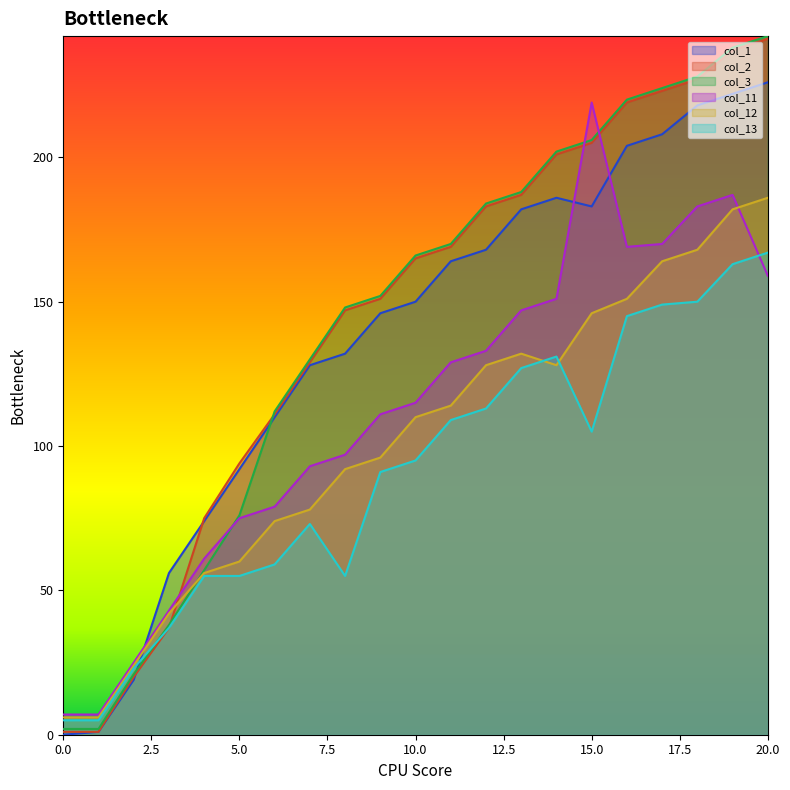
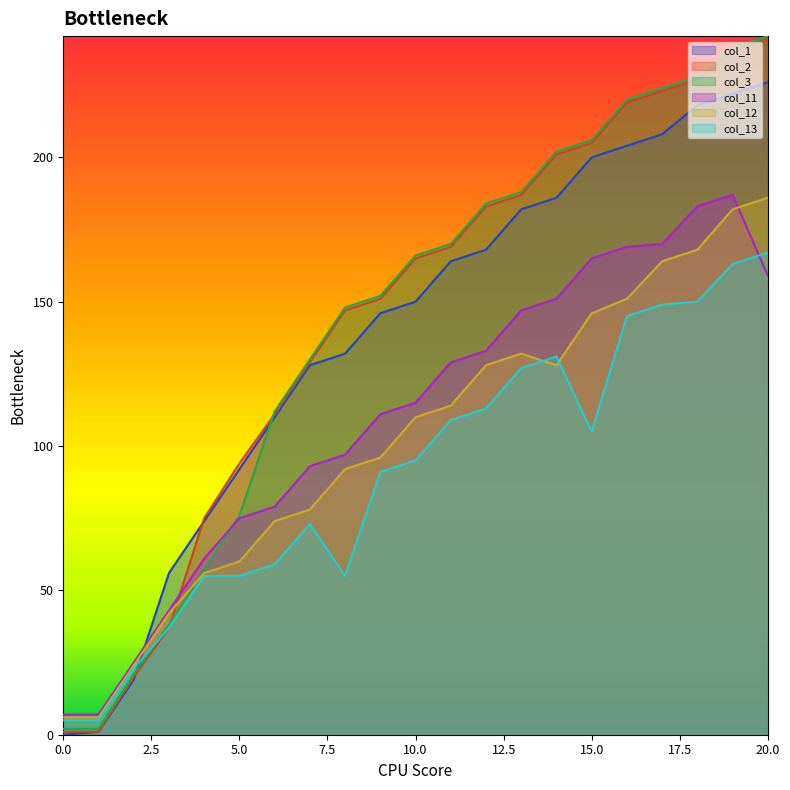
  {
    "col_1": {
      "0.0": 0,
      "5.0": 92,
      "10.0": 150,
-     "15.0": 183,
+     "15.0": 200,
      "20.0": 226
    },
    "col_3": {
      "0.0": 2,
      "5.0": 76,
      "10.0": 166,
      "15.0": 206,
      "20.0": 242
    },
    "col_11": {
      "0.0": 7,
      "5.0": 75,
      "10.0": 115,
-     "15.0": 219,
+     "15.0": 165,
      "20.0": 159
    },
    "col_13": {
      "0.0": 5,
      "5.0": 55,
      "10.0": 95,
      "15.0": 105,
      "20.0": 167
    }
  }
